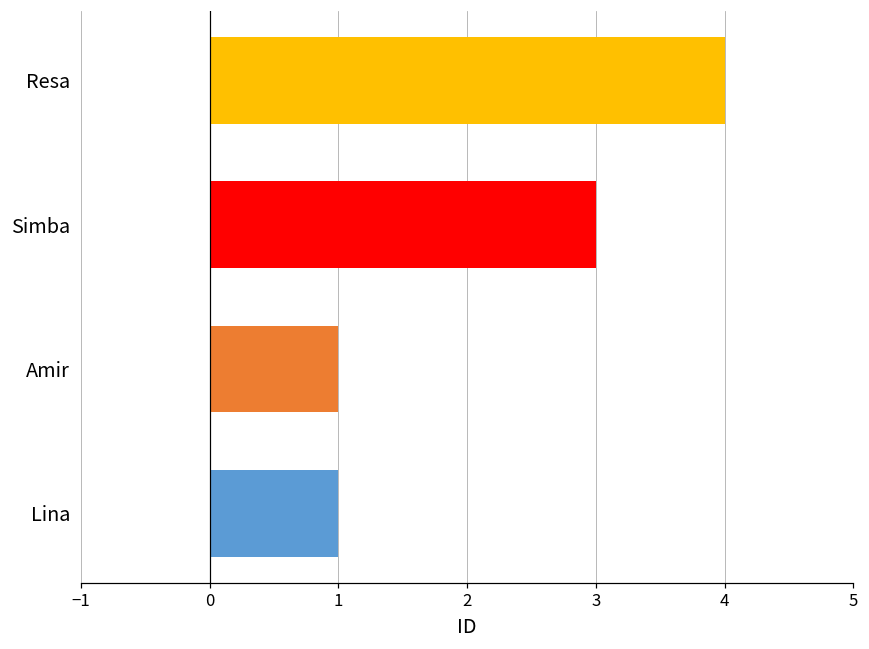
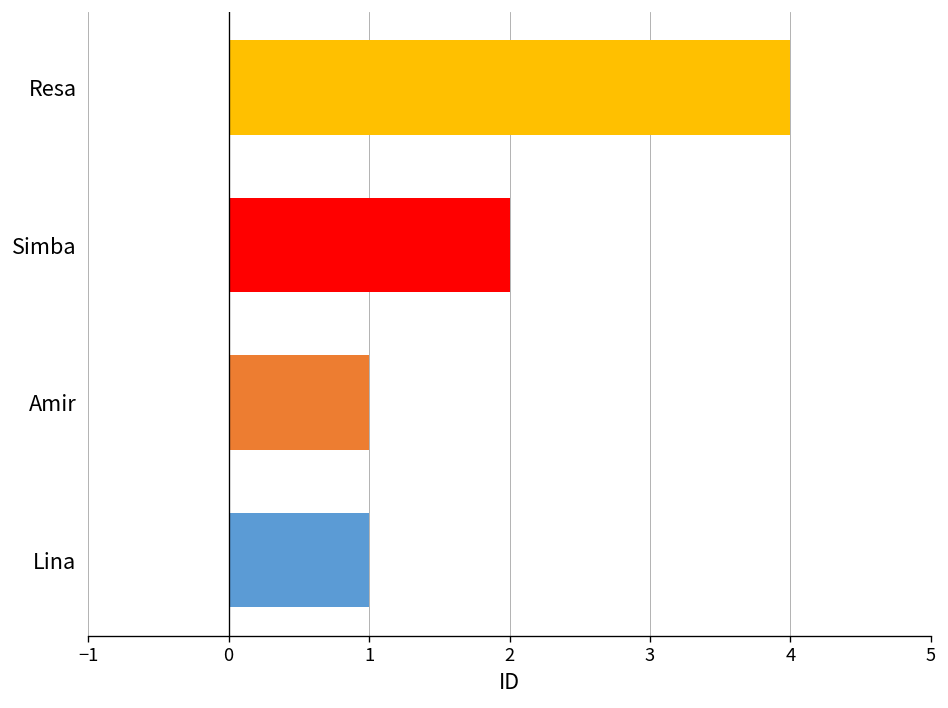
  {
    "Resa": 4,
-   "Simba": 3,
+   "Simba": 2,
    "Amir": 1,
    "Lina": 1
  }
